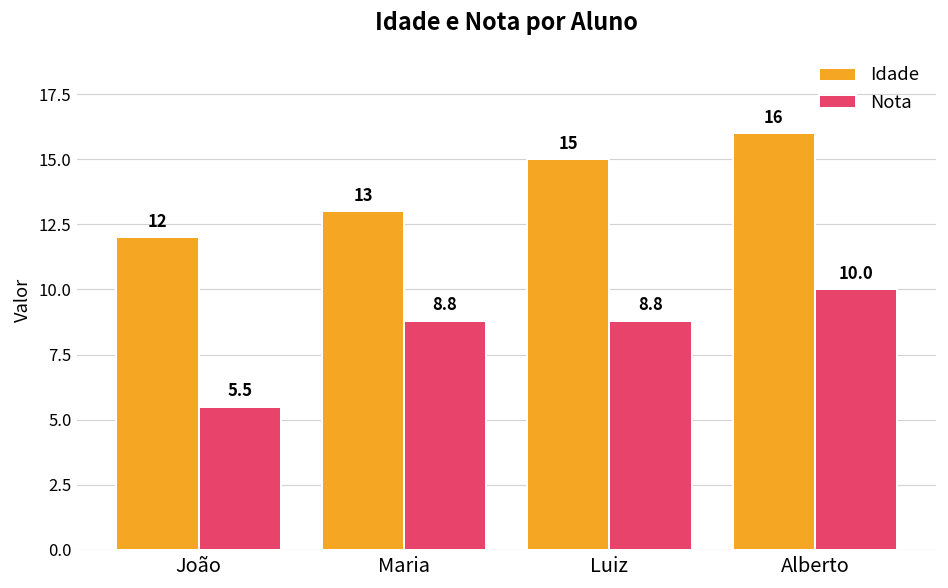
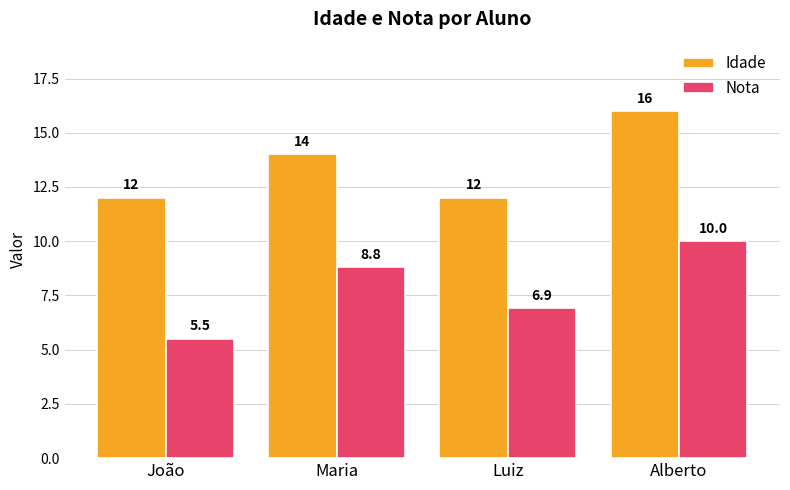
  {
    "Idade": {
      "João": 12,
-     "Maria": 13,
-     "Luiz": 15,
+     "Maria": 14,
+     "Luiz": 12,
      "Alberto": 16
    },
    "Nota": {
      "João": 5.5,
      "Maria": 8.8,
-     "Luiz": 8.8,
+     "Luiz": 6.9,
      "Alberto": 10.0
    }
  }
